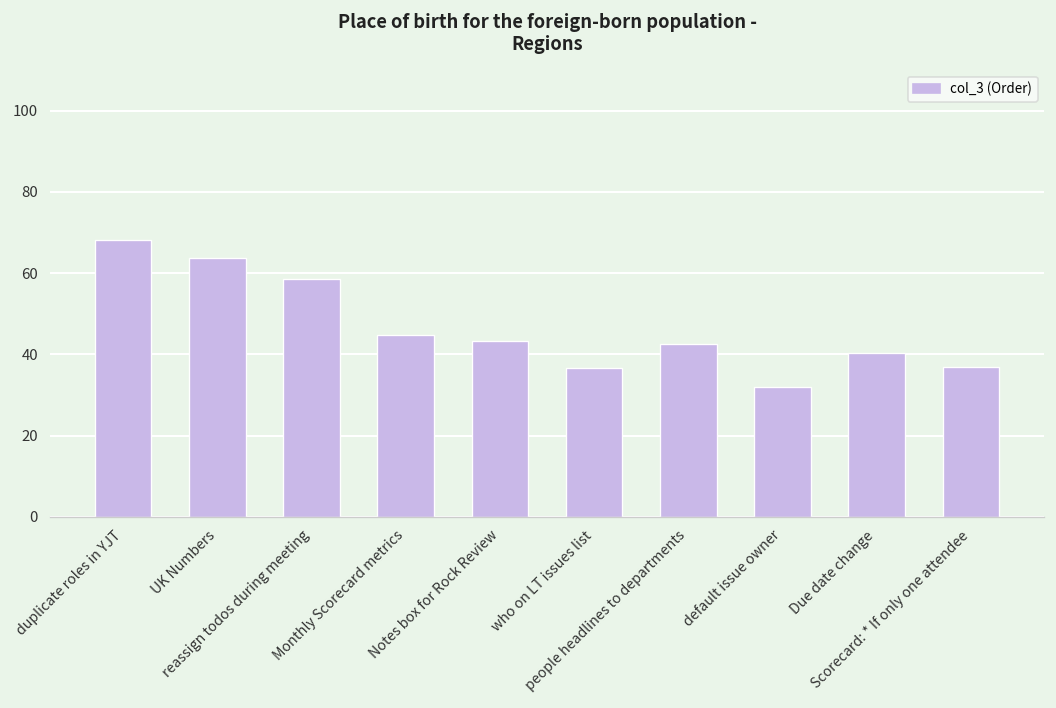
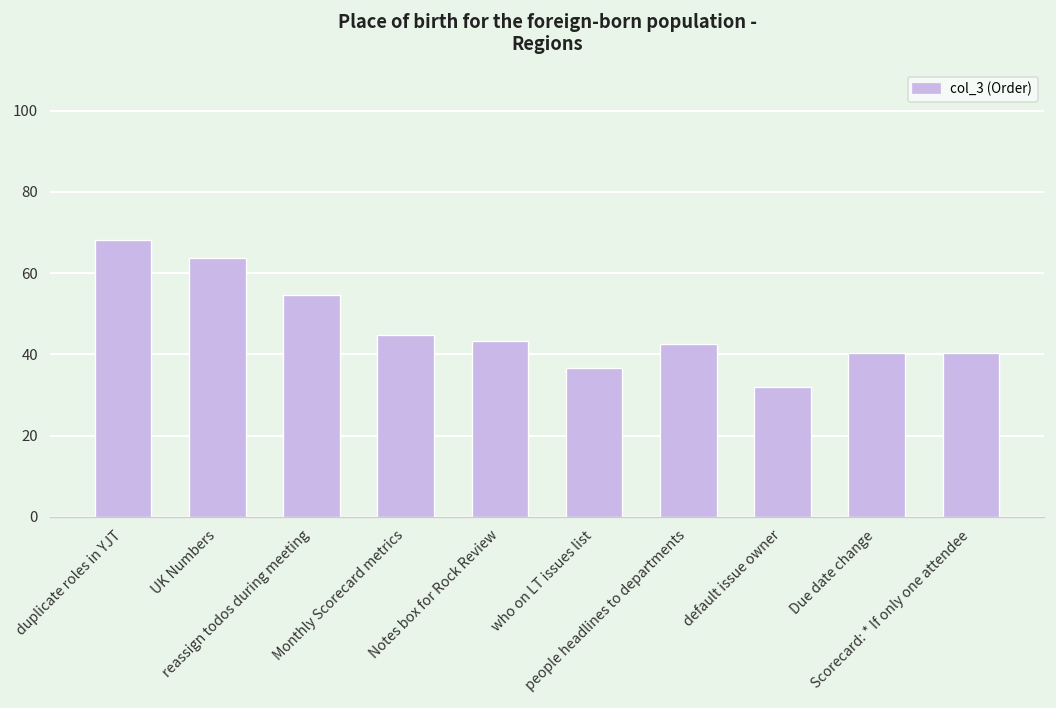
  {
    "duplicate roles in YJT": 68,
    "UK Numbers": 64,
-   "reassign todos during meeting": 59,
+   "reassign todos during meeting": 55,
    "Monthly Scorecard metrics": 45,
    "Notes box for Rock Review": 43,
    "who on LT issues list": 37,
    "people headlines to departments": 42,
    "default issue owner": 32,
    "Due date change": 40,
-   "Scorecard: * If only one attendee": 37
+   "Scorecard: * If only one attendee": 40
  }
